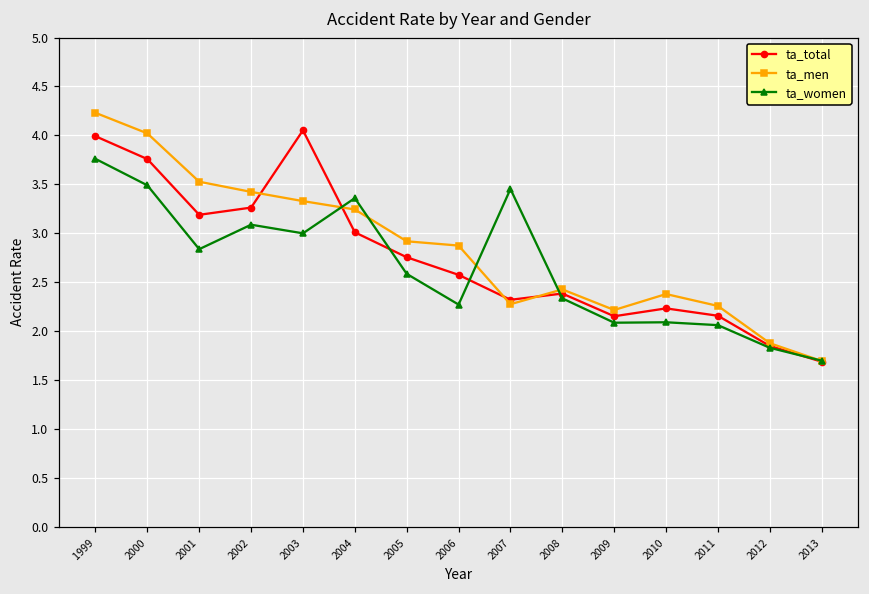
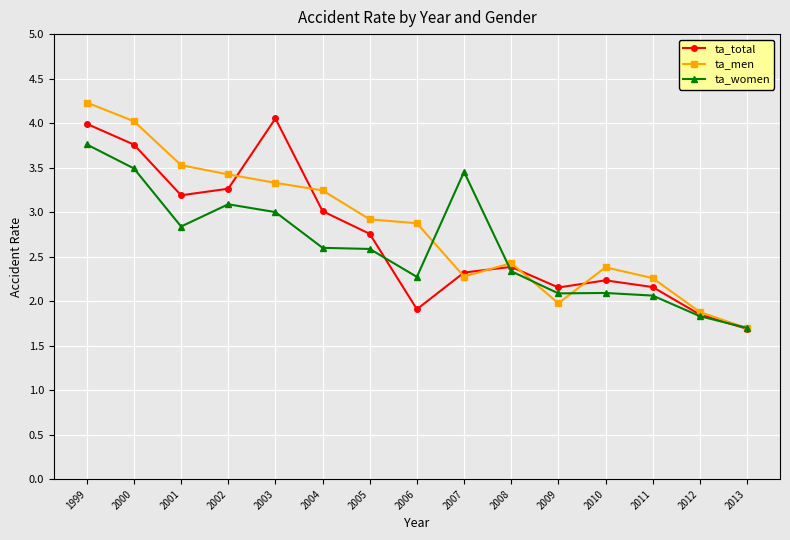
  {
    "ta_total": {
      "1999": 4.0,
      "2000": 3.8,
      "2001": 3.2,
      "2002": 3.3,
      "2003": 4.1,
      "2004": 3.0,
      "2005": 2.8,
-     "2006": 2.6,
+     "2006": 1.9,
      "2007": 2.3,
      "2008": 2.4,
      "2009": 2.2,
      "2010": 2.2,
      "2011": 2.2
    },
    "ta_men": {
      "1999": 4.2,
      "2000": 4.0,
      "2001": 3.5,
      "2002": 3.4,
      "2003": 3.3,
      "2004": 3.2,
      "2005": 2.9,
      "2006": 2.9,
      "2007": 2.3,
      "2008": 2.4,
-     "2009": 2.2,
+     "2009": 2.0,
      "2010": 2.4,
      "2011": 2.3
    },
    "ta_women": {
      "1999": 3.8,
      "2000": 3.5,
      "2001": 2.8,
      "2002": 3.1,
      "2003": 3.0,
-     "2004": 3.4,
+     "2004": 2.6,
      "2005": 2.6,
      "2006": 2.3,
      "2007": 3.5,
      "2008": 2.3,
      "2009": 2.1,
      "2010": 2.1,
      "2011": 2.1
    }
  }
